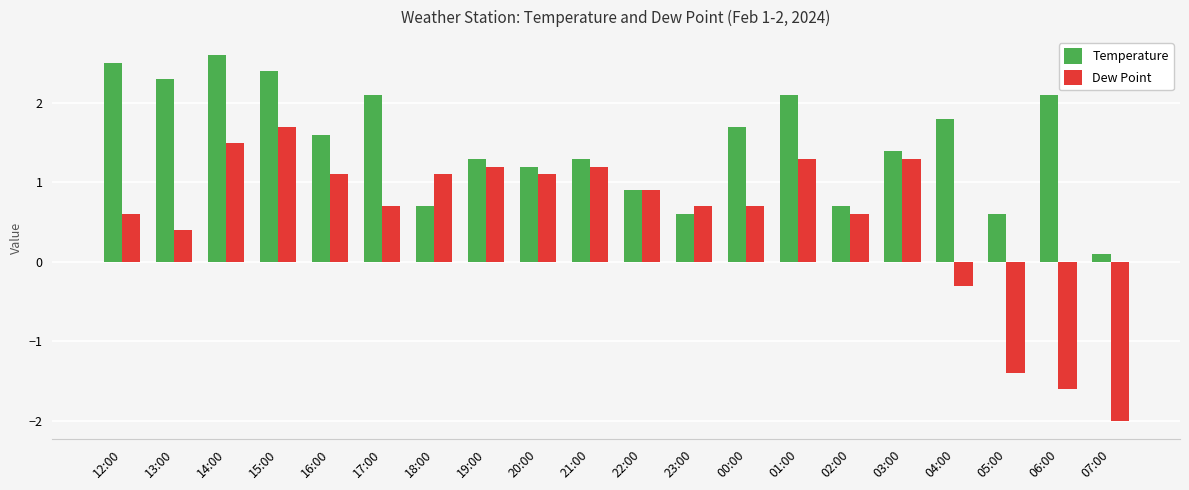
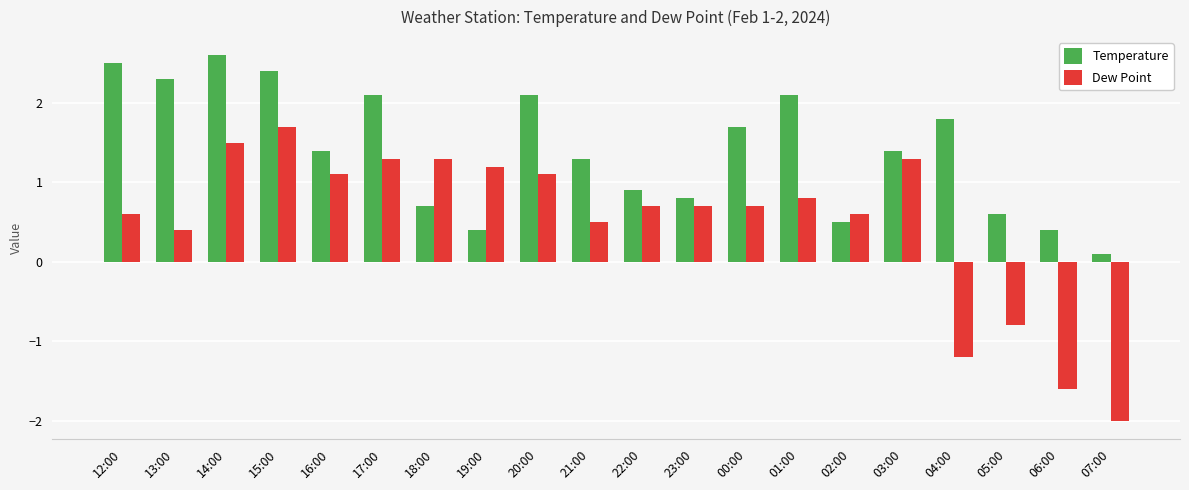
  {
    "Temperature": {
      "12:00": 2.5,
      "13:00": 2.3,
      "14:00": 2.6,
      "15:00": 2.4,
-     "16:00": 1.6,
+     "16:00": 1.4,
      "17:00": 2.1,
      "18:00": 0.7,
-     "19:00": 1.3,
-     "20:00": 1.2,
+     "19:00": 0.4,
+     "20:00": 2.1,
      "21:00": 1.3,
      "22:00": 0.9,
-     "23:00": 0.6,
+     "23:00": 0.8,
      "00:00": 1.7,
      "01:00": 2.1,
-     "02:00": 0.7,
+     "02:00": 0.5,
      "03:00": 1.4,
      "04:00": 1.8,
      "05:00": 0.6,
-     "06:00": 2.1,
+     "06:00": 0.4,
      "07:00": 0.1
    },
    "Dew Point": {
      "12:00": 0.6,
      "13:00": 0.4,
      "14:00": 1.5,
      "15:00": 1.7,
      "16:00": 1.1,
-     "17:00": 0.7,
-     "18:00": 1.1,
+     "17:00": 1.3,
+     "18:00": 1.3,
      "19:00": 1.2,
      "20:00": 1.1,
-     "21:00": 1.2,
-     "22:00": 0.9,
+     "21:00": 0.5,
+     "22:00": 0.7,
      "23:00": 0.7,
      "00:00": 0.7,
-     "01:00": 1.3,
+     "01:00": 0.8,
      "02:00": 0.6,
      "03:00": 1.3,
-     "04:00": -0.3,
-     "05:00": -1.4,
+     "04:00": -1.2,
+     "05:00": -0.8,
      "06:00": -1.6,
      "07:00": -2.0
    }
  }
